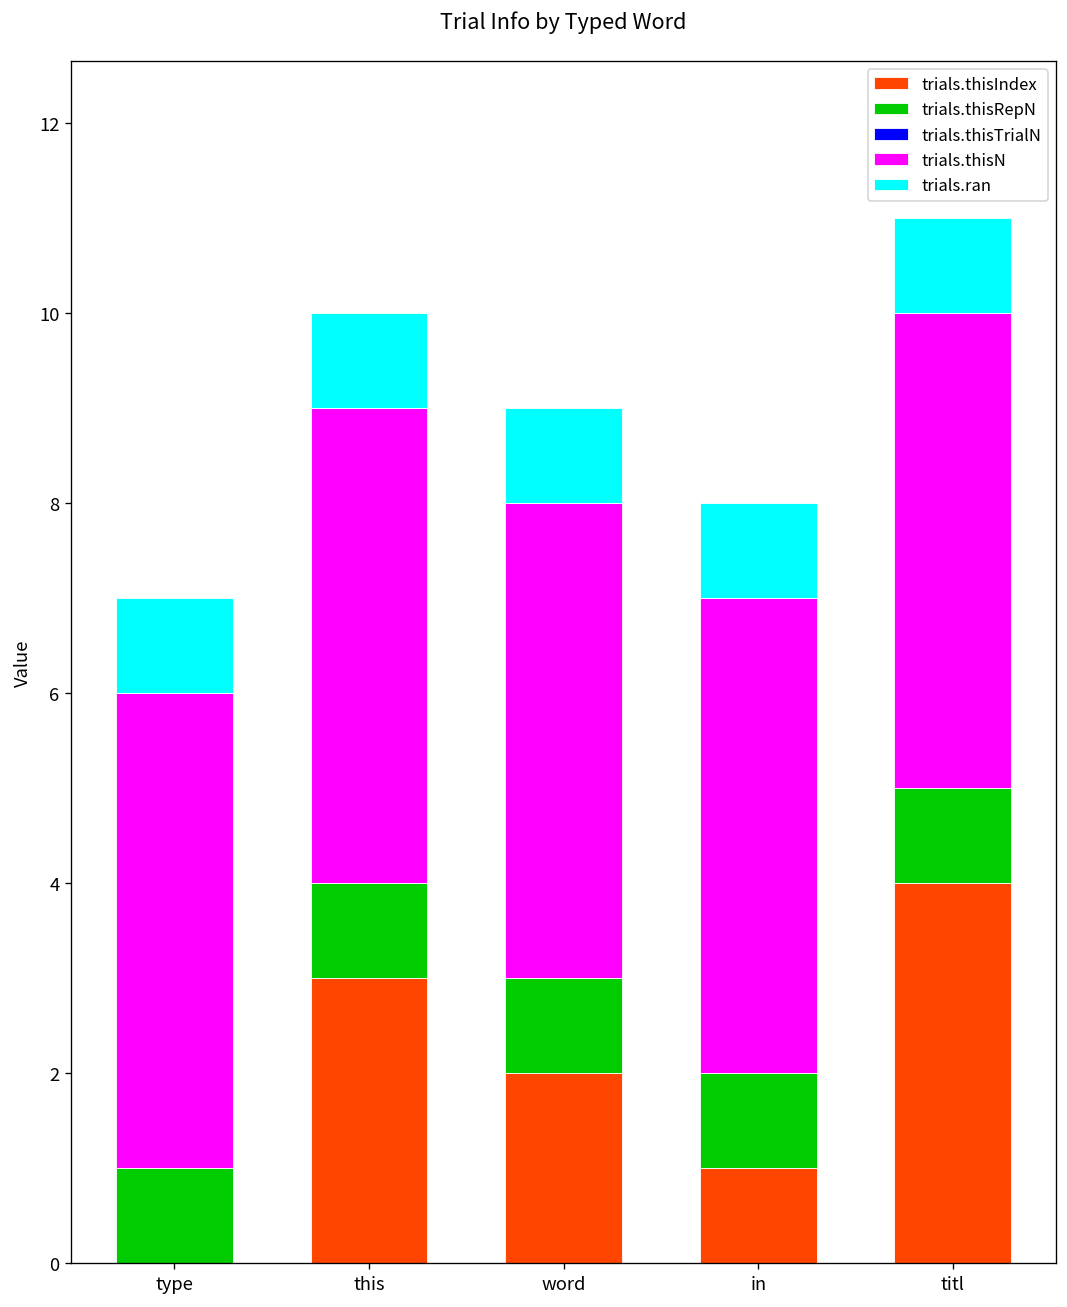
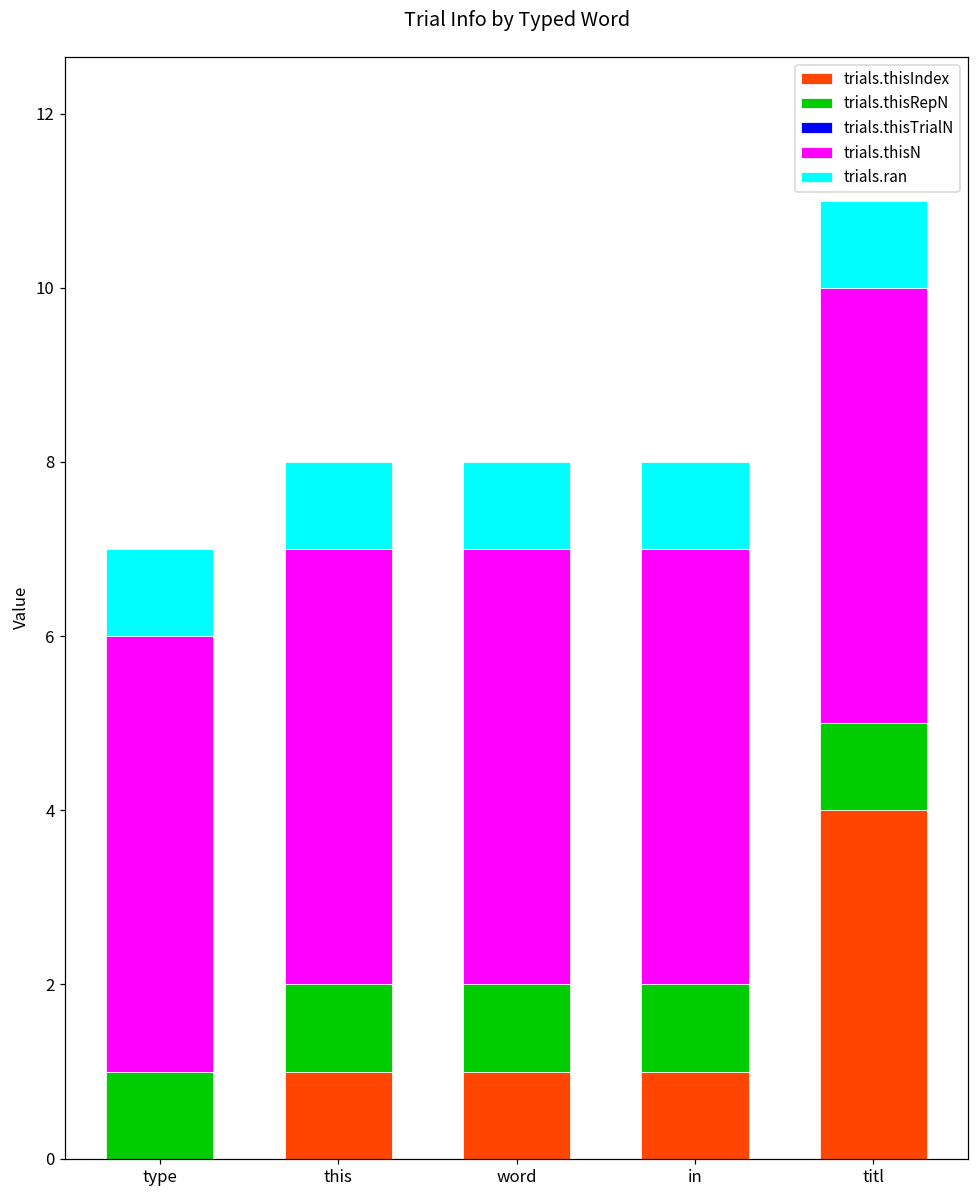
  {
    "trials.thisIndex": {
      "type": 0,
-     "this": 3,
-     "word": 2,
+     "this": 1,
+     "word": 1,
      "in": 1,
      "titl": 4
    },
    "trials.thisN": {
      "type": 5,
      "this": 5,
      "word": 5,
      "in": 5,
      "titl": 5
    },
    "trials.ran": {
      "type": 1,
      "this": 1,
      "word": 1,
      "in": 1,
      "titl": 1
    }
  }
